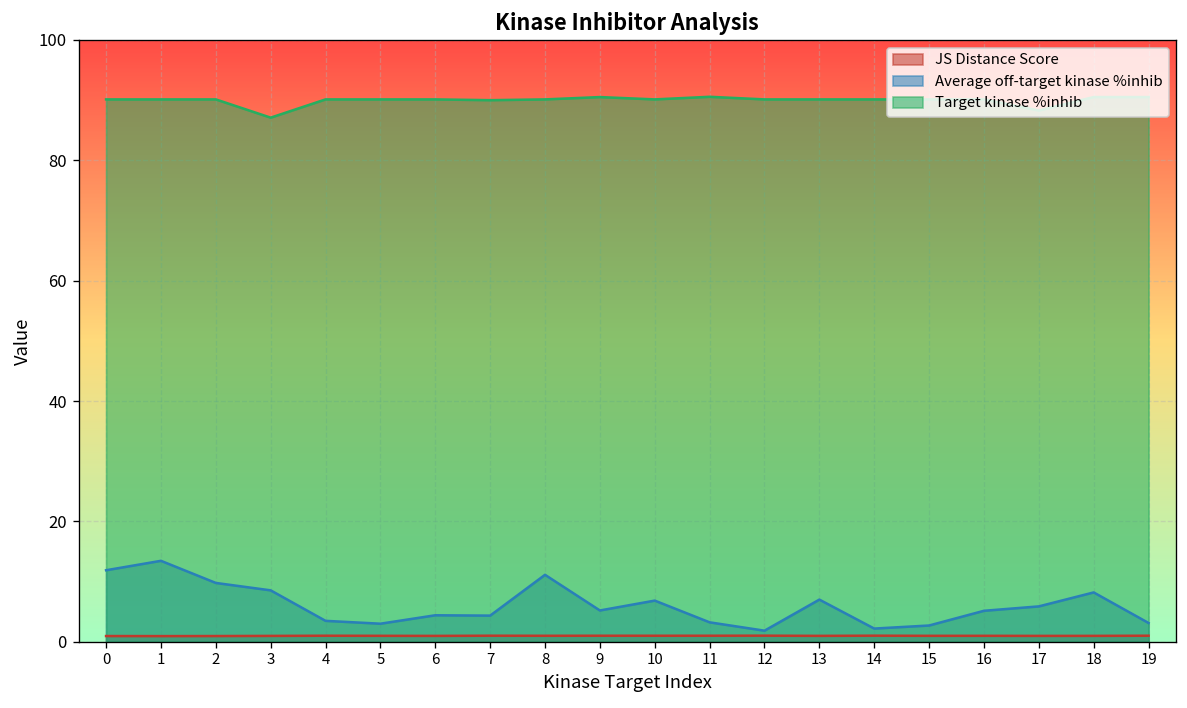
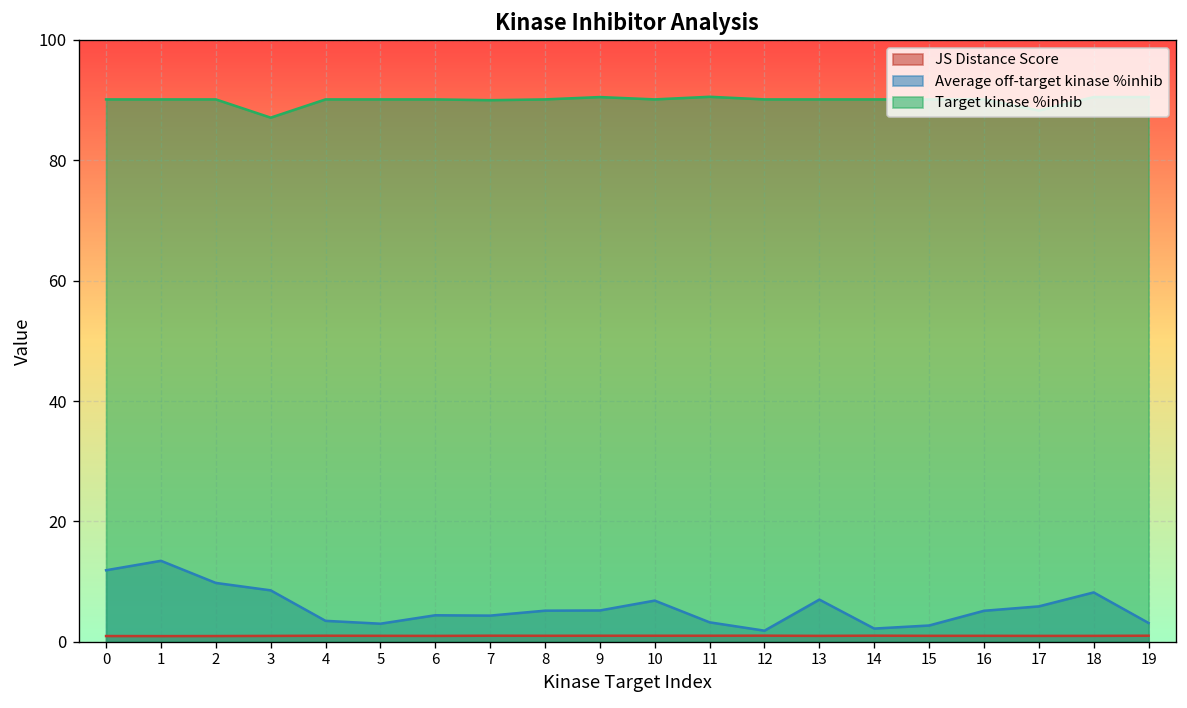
  {
    "JS Distance Score": {
      "0": 1,
      "1": 1,
      "2": 1,
      "3": 1,
      "4": 1,
      "5": 1,
      "6": 1,
      "7": 1,
      "8": 1,
      "9": 1,
      "10": 1,
      "11": 1,
      "12": 1,
      "13": 1,
      "14": 1,
      "15": 1,
      "16": 1,
      "17": 1,
      "18": 1,
      "19": 1
    },
    "Average off-target kinase %inhib": {
      "0": 12,
      "1": 13,
      "2": 10,
      "3": 9,
      "4": 3,
      "5": 3,
      "6": 4,
      "7": 4,
-     "8": 11,
+     "8": 5,
      "9": 5,
      "10": 7,
      "11": 3,
      "12": 2,
      "13": 7,
      "14": 2,
      "15": 3,
      "16": 5,
      "17": 6,
      "18": 8,
      "19": 3
    },
    "Target kinase %inhib": {
      "0": 90,
      "1": 90,
      "2": 90,
      "3": 87,
      "4": 90,
      "5": 90,
      "6": 90,
      "7": 90,
      "8": 90,
      "9": 91,
      "10": 90,
      "11": 91,
      "12": 90,
      "13": 90,
      "14": 90
    }
  }
